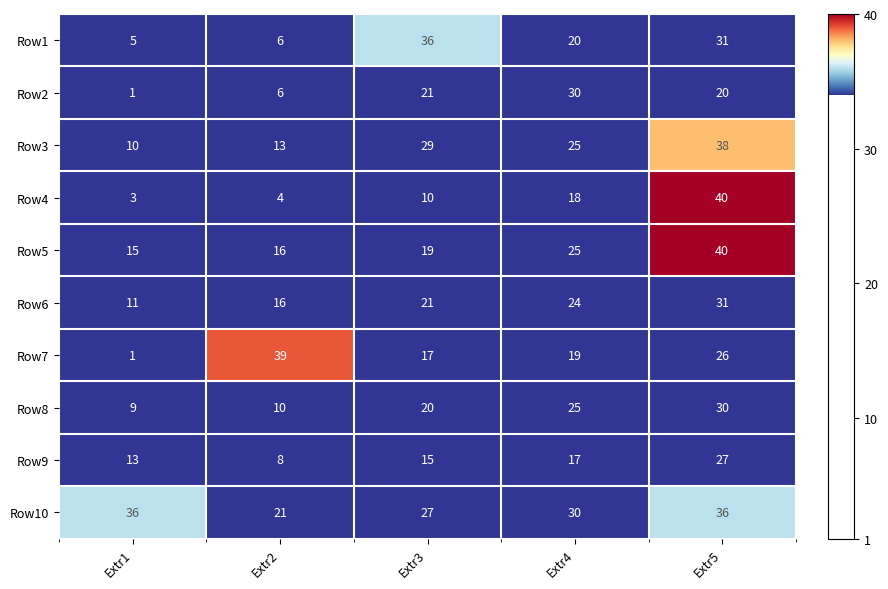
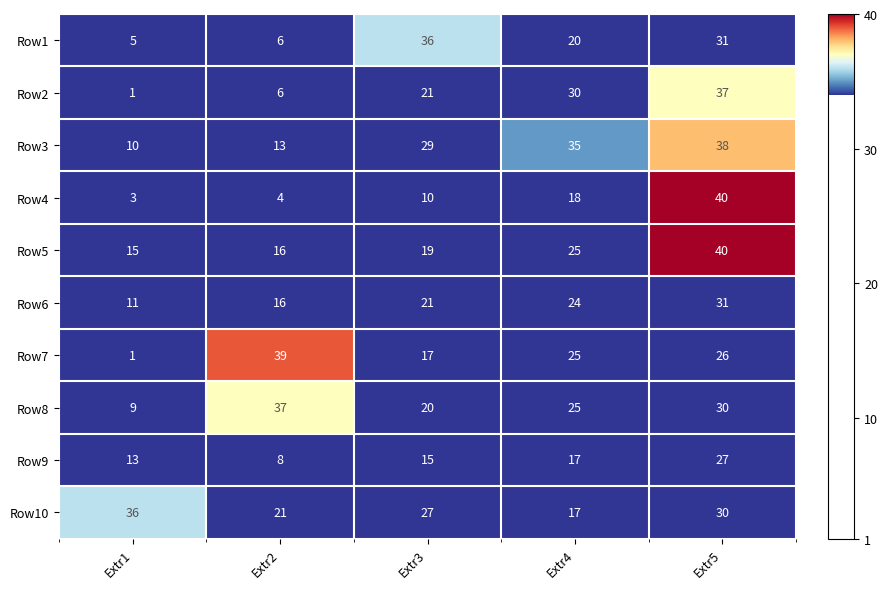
  {
    "Row1": {
      "Extr1": 5,
      "Extr2": 6,
      "Extr3": 36,
      "Extr4": 20,
      "Extr5": 31
    },
    "Row2": {
      "Extr1": 1,
      "Extr2": 6,
      "Extr3": 21,
      "Extr4": 30,
-     "Extr5": 20
+     "Extr5": 37
    },
    "Row3": {
      "Extr1": 10,
      "Extr2": 13,
      "Extr3": 29,
-     "Extr4": 25,
+     "Extr4": 35,
      "Extr5": 38
    },
    "Row4": {
      "Extr1": 3,
      "Extr2": 4,
      "Extr3": 10,
      "Extr4": 18,
      "Extr5": 40
    },
    "Row5": {
      "Extr1": 15,
      "Extr2": 16,
      "Extr3": 19,
      "Extr4": 25,
      "Extr5": 40
    },
    "Row6": {
      "Extr1": 11,
      "Extr2": 16,
      "Extr3": 21,
      "Extr4": 24,
      "Extr5": 31
    },
    "Row7": {
      "Extr1": 1,
      "Extr2": 39,
      "Extr3": 17,
-     "Extr4": 19,
+     "Extr4": 25,
      "Extr5": 26
    },
    "Row8": {
      "Extr1": 9,
-     "Extr2": 10,
+     "Extr2": 37,
      "Extr3": 20,
      "Extr4": 25,
      "Extr5": 30
    },
    "Row9": {
      "Extr1": 13,
      "Extr2": 8,
      "Extr3": 15,
      "Extr4": 17,
      "Extr5": 27
    },
    "Row10": {
      "Extr1": 36,
      "Extr2": 21,
      "Extr3": 27,
-     "Extr4": 30,
-     "Extr5": 36
+     "Extr4": 17,
+     "Extr5": 30
    }
  }
